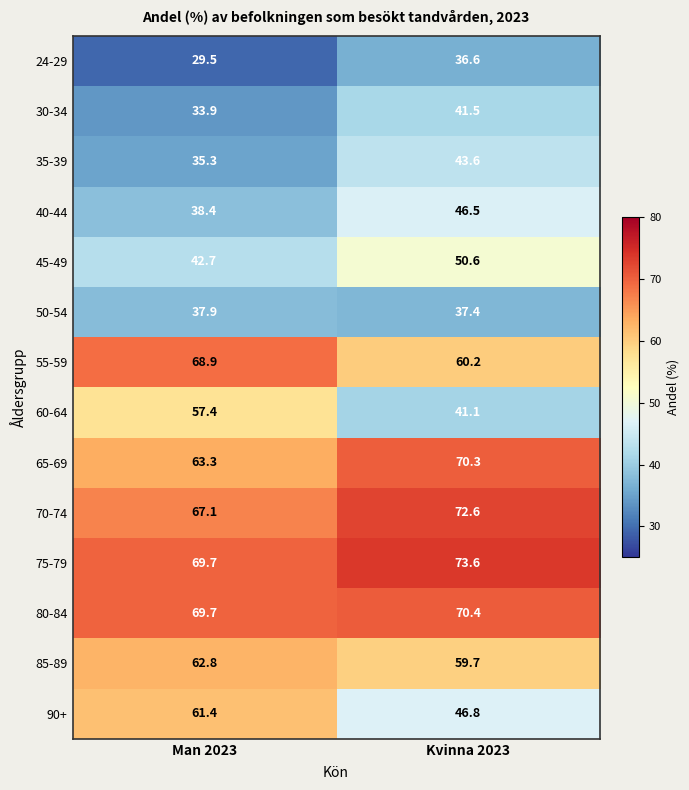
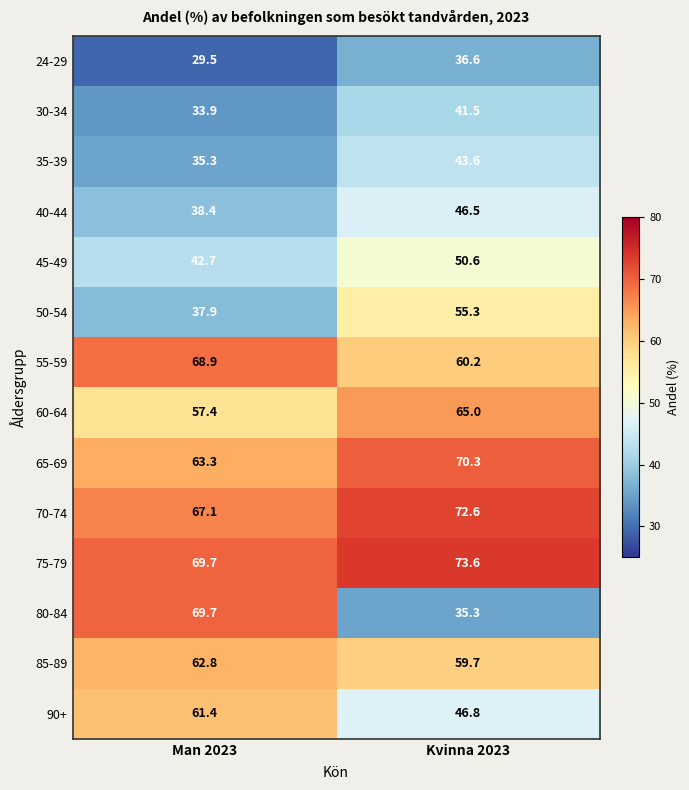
  {
    "24-29": {
      "Man 2023": 29.5,
      "Kvinna 2023": 36.6
    },
    "30-34": {
      "Man 2023": 33.9,
      "Kvinna 2023": 41.5
    },
    "35-39": {
      "Man 2023": 35.3,
      "Kvinna 2023": 43.6
    },
    "40-44": {
      "Man 2023": 38.4,
      "Kvinna 2023": 46.5
    },
    "45-49": {
      "Man 2023": 42.7,
      "Kvinna 2023": 50.6
    },
    "50-54": {
      "Man 2023": 37.9,
-     "Kvinna 2023": 37.4
+     "Kvinna 2023": 55.3
    },
    "55-59": {
      "Man 2023": 68.9,
      "Kvinna 2023": 60.2
    },
    "60-64": {
      "Man 2023": 57.4,
-     "Kvinna 2023": 41.1
+     "Kvinna 2023": 65.0
    },
    "65-69": {
      "Man 2023": 63.3,
      "Kvinna 2023": 70.3
    },
    "70-74": {
      "Man 2023": 67.1,
      "Kvinna 2023": 72.6
    },
    "75-79": {
      "Man 2023": 69.7,
      "Kvinna 2023": 73.6
    },
    "80-84": {
      "Man 2023": 69.7,
-     "Kvinna 2023": 70.4
+     "Kvinna 2023": 35.3
    },
    "85-89": {
      "Man 2023": 62.8,
      "Kvinna 2023": 59.7
    },
    "90+": {
      "Man 2023": 61.4,
      "Kvinna 2023": 46.8
    }
  }
